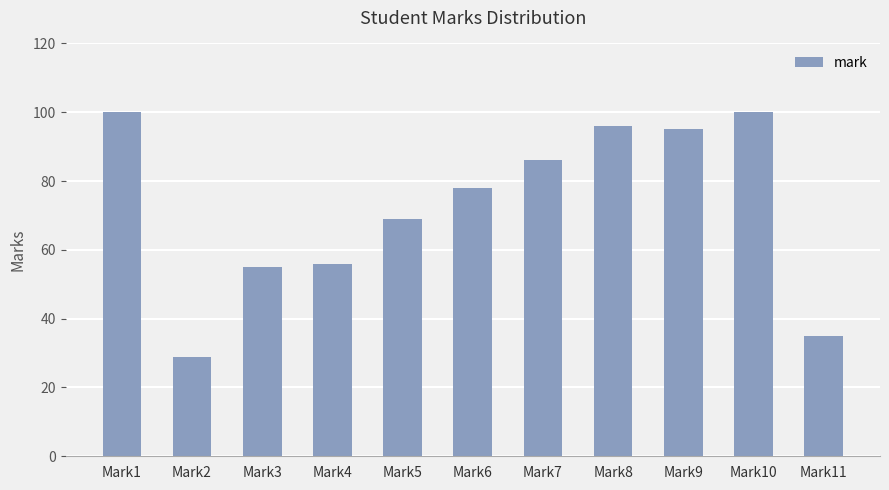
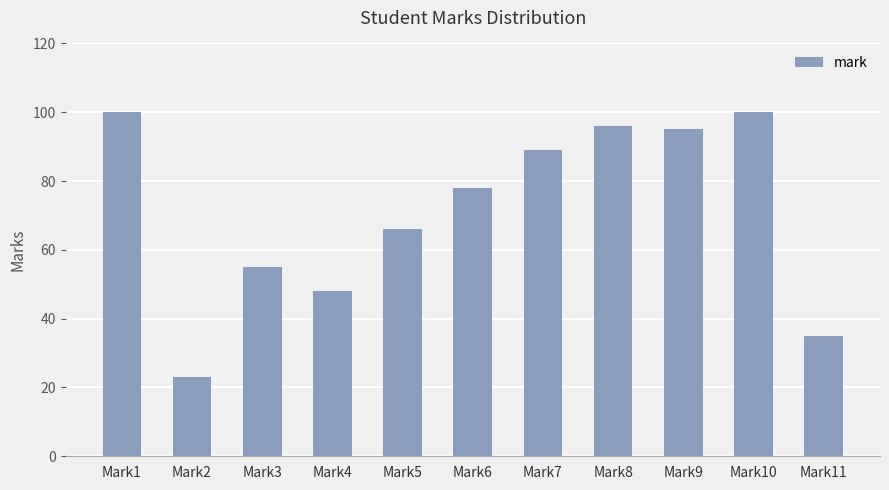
  {
    "Mark1": 100,
-   "Mark2": 29,
+   "Mark2": 23,
    "Mark3": 55,
-   "Mark4": 56,
-   "Mark5": 69,
+   "Mark4": 48,
+   "Mark5": 66,
    "Mark6": 78,
-   "Mark7": 86,
+   "Mark7": 89,
    "Mark8": 96,
    "Mark9": 95,
    "Mark10": 100,
    "Mark11": 35
  }
